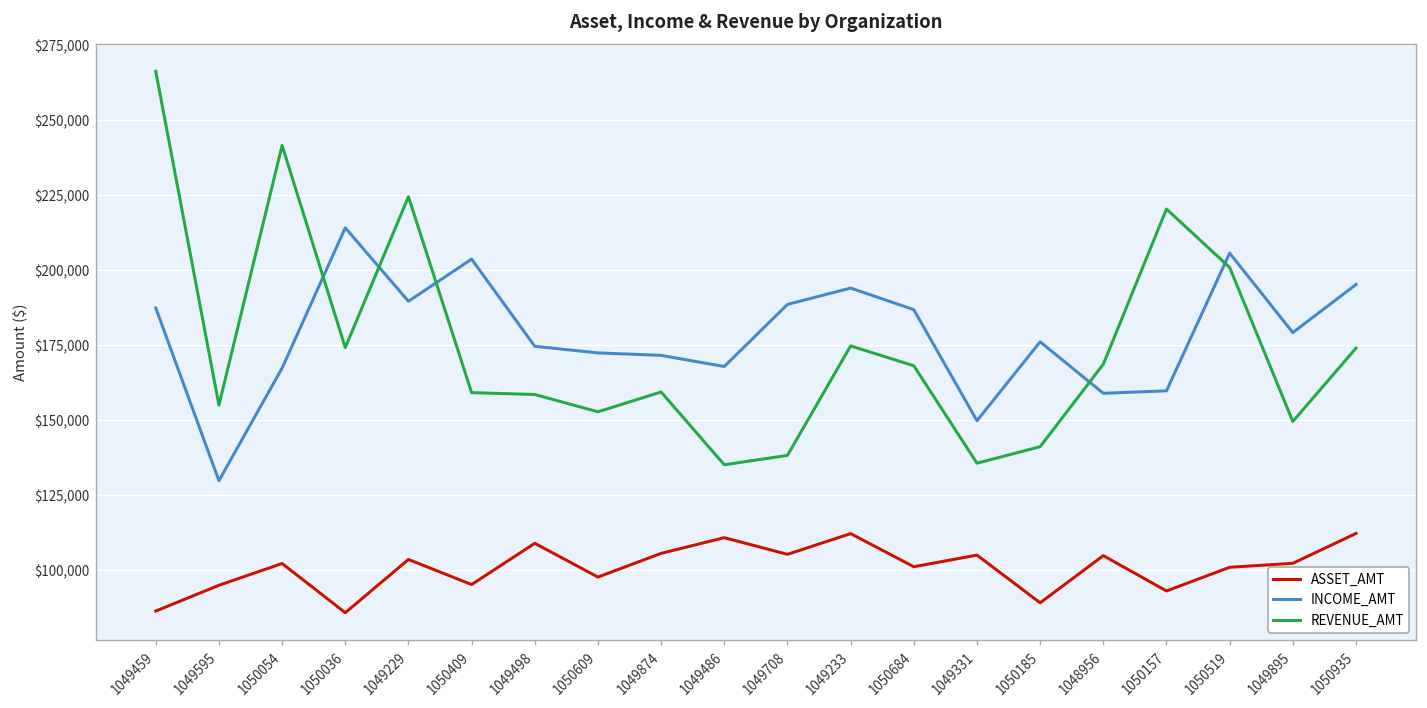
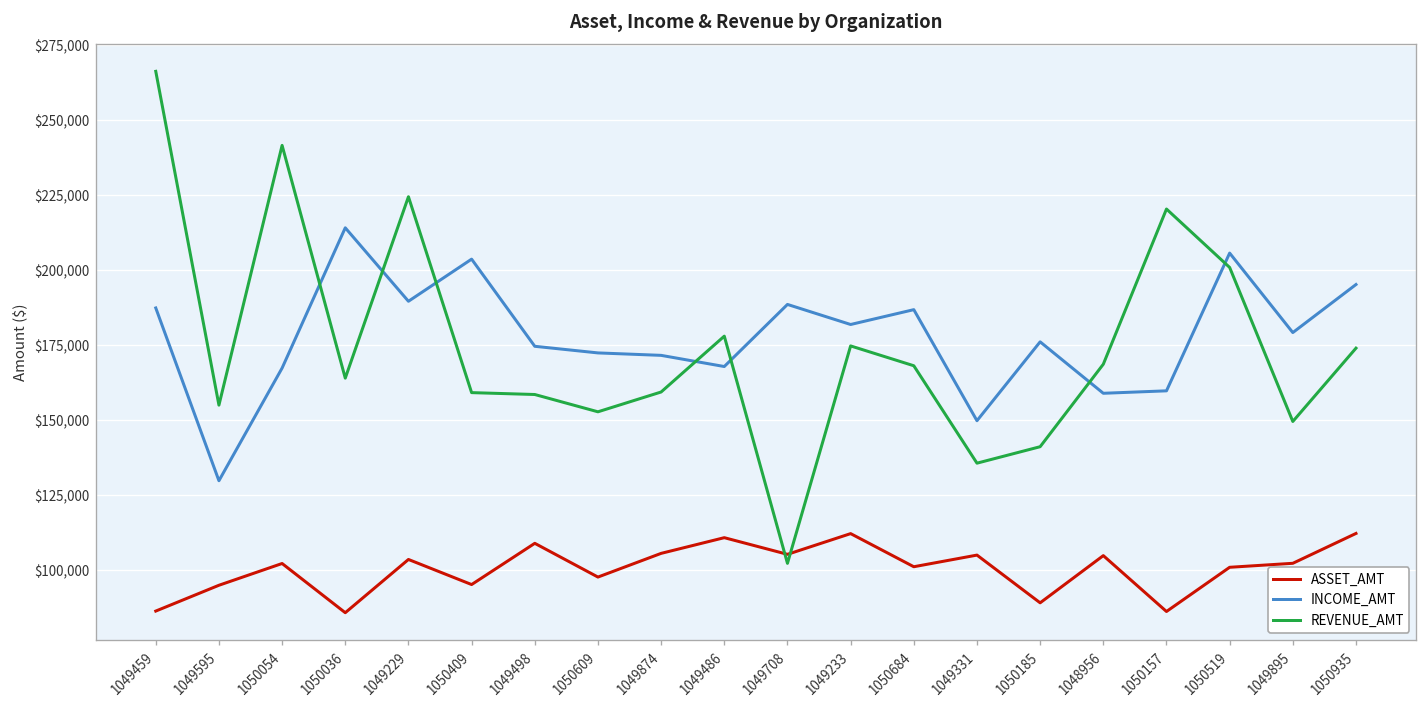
  {
    "ASSET_AMT": {
      "1049459": "$86,000",
      "1049595": "$95,000",
      "1050054": "$102,000",
      "1050036": "$86,000",
      "1049229": "$104,000",
      "1050409": "$95,000",
      "1049498": "$109,000",
      "1050609": "$98,000",
      "1049874": "$106,000",
      "1049486": "$111,000",
      "1049708": "$105,000",
      "1049233": "$112,000",
      "1050684": "$101,000",
      "1049331": "$105,000",
      "1050185": "$89,000",
      "1048956": "$105,000",
-     "1050157": "$93,000",
+     "1050157": "$86,000",
      "1050519": "$101,000",
      "1049895": "$102,000",
      "1050935": "$112,000"
    },
    "INCOME_AMT": {
      "1049459": "$188,000",
      "1049595": "$130,000",
      "1050054": "$167,000",
      "1050036": "$214,000",
      "1049229": "$190,000",
      "1050409": "$204,000",
      "1049498": "$175,000",
      "1050609": "$173,000",
      "1049874": "$172,000",
      "1049486": "$168,000",
      "1049708": "$189,000",
-     "1049233": "$194,000",
+     "1049233": "$182,000",
      "1050684": "$187,000",
      "1049331": "$150,000",
      "1050185": "$176,000",
      "1048956": "$159,000",
      "1050157": "$160,000",
      "1050519": "$206,000",
      "1049895": "$179,000",
      "1050935": "$195,000"
    },
    "REVENUE_AMT": {
      "1049459": "$266,000",
      "1049595": "$155,000",
      "1050054": "$242,000",
-     "1050036": "$174,000",
+     "1050036": "$164,000",
      "1049229": "$225,000",
      "1050409": "$159,000",
      "1049498": "$159,000",
      "1050609": "$153,000",
      "1049874": "$159,000",
-     "1049486": "$135,000",
-     "1049708": "$138,000",
+     "1049486": "$178,000",
+     "1049708": "$102,000",
      "1049233": "$175,000",
      "1050684": "$168,000",
      "1049331": "$136,000",
      "1050185": "$141,000",
      "1048956": "$169,000",
      "1050157": "$220,000",
      "1050519": "$201,000",
      "1049895": "$150,000",
      "1050935": "$174,000"
    }
  }
